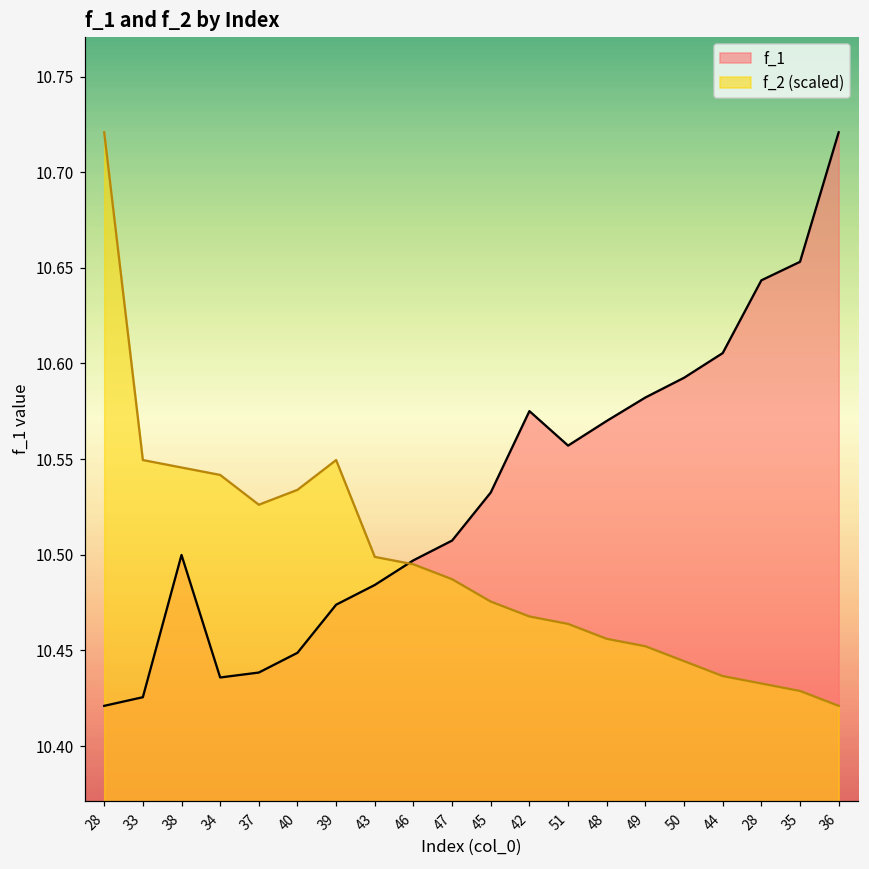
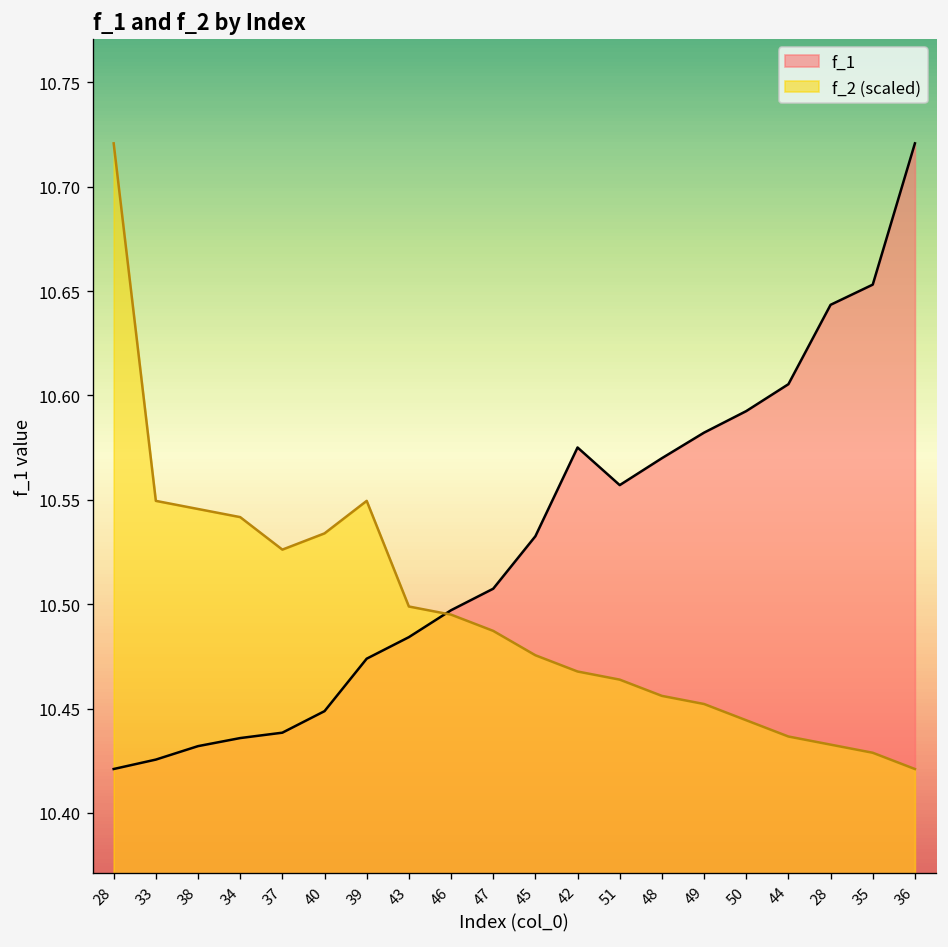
  {
    "f_1": {
      "33": 10.426,
-     "38": 10.500,
+     "38": 10.432,
      "34": 10.436,
      "37": 10.438,
      "40": 10.449,
      "39": 10.474,
      "43": 10.484,
      "46": 10.497,
      "47": 10.507,
      "45": 10.533,
      "42": 10.575,
      "51": 10.557,
      "48": 10.570,
      "49": 10.582,
      "50": 10.593,
      "44": 10.605,
      "35": 10.653,
      "36": 10.721
    },
    "f_2 (scaled)": {
      "33": 10.550,
      "38": 10.546,
      "34": 10.542,
      "37": 10.526,
      "40": 10.534,
      "39": 10.550,
      "43": 10.499,
      "46": 10.495,
      "47": 10.487,
      "45": 10.476,
      "42": 10.468,
      "51": 10.464,
      "48": 10.456,
      "49": 10.452,
      "50": 10.444,
      "44": 10.437,
      "35": 10.429,
      "36": 10.421
    }
  }
